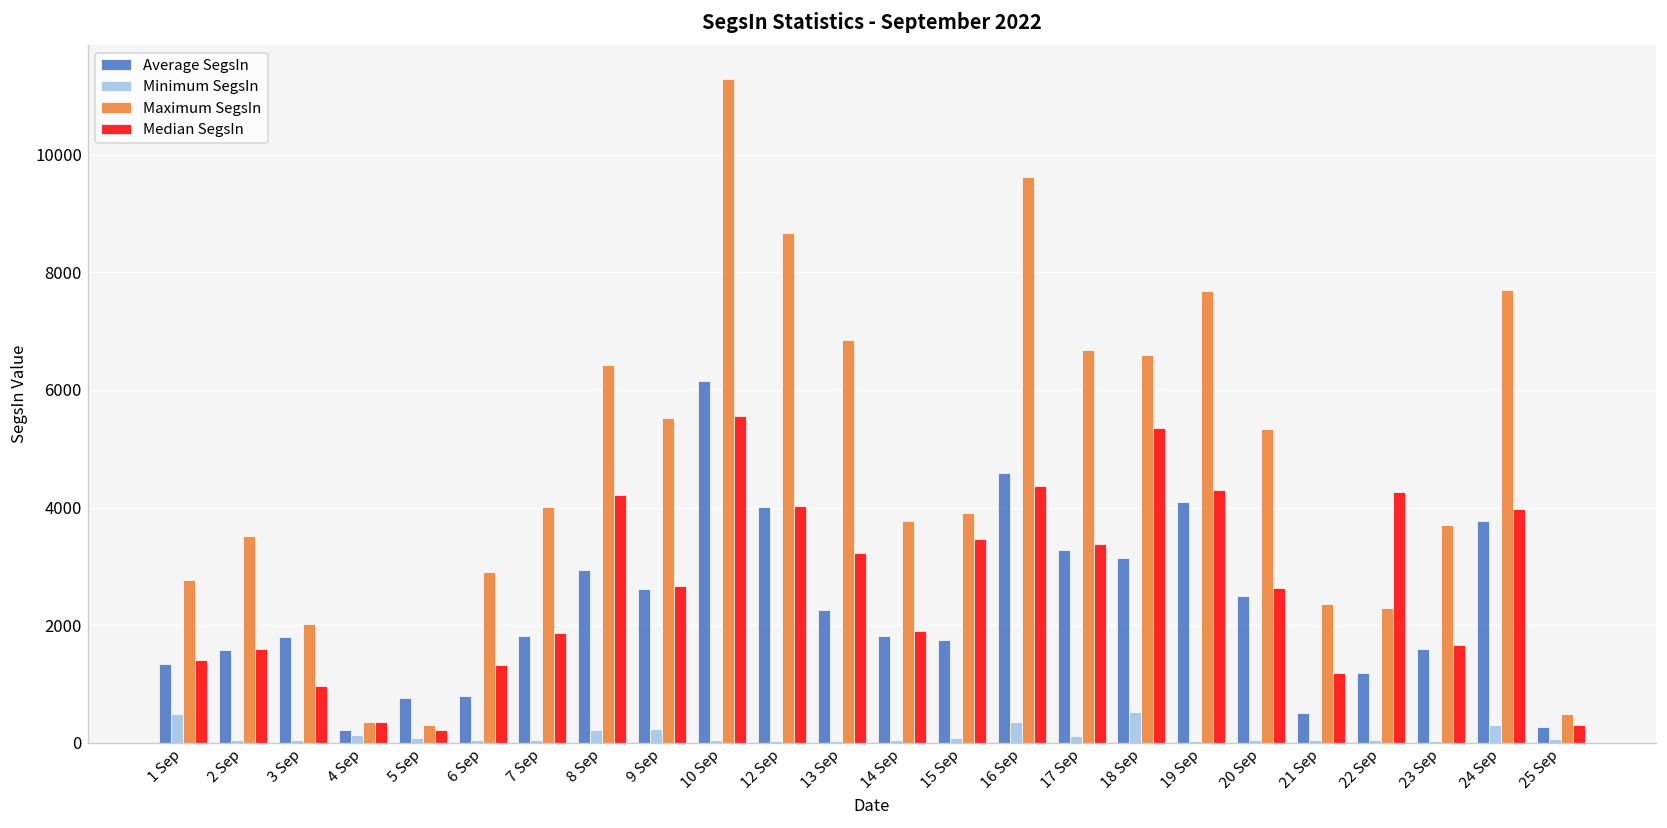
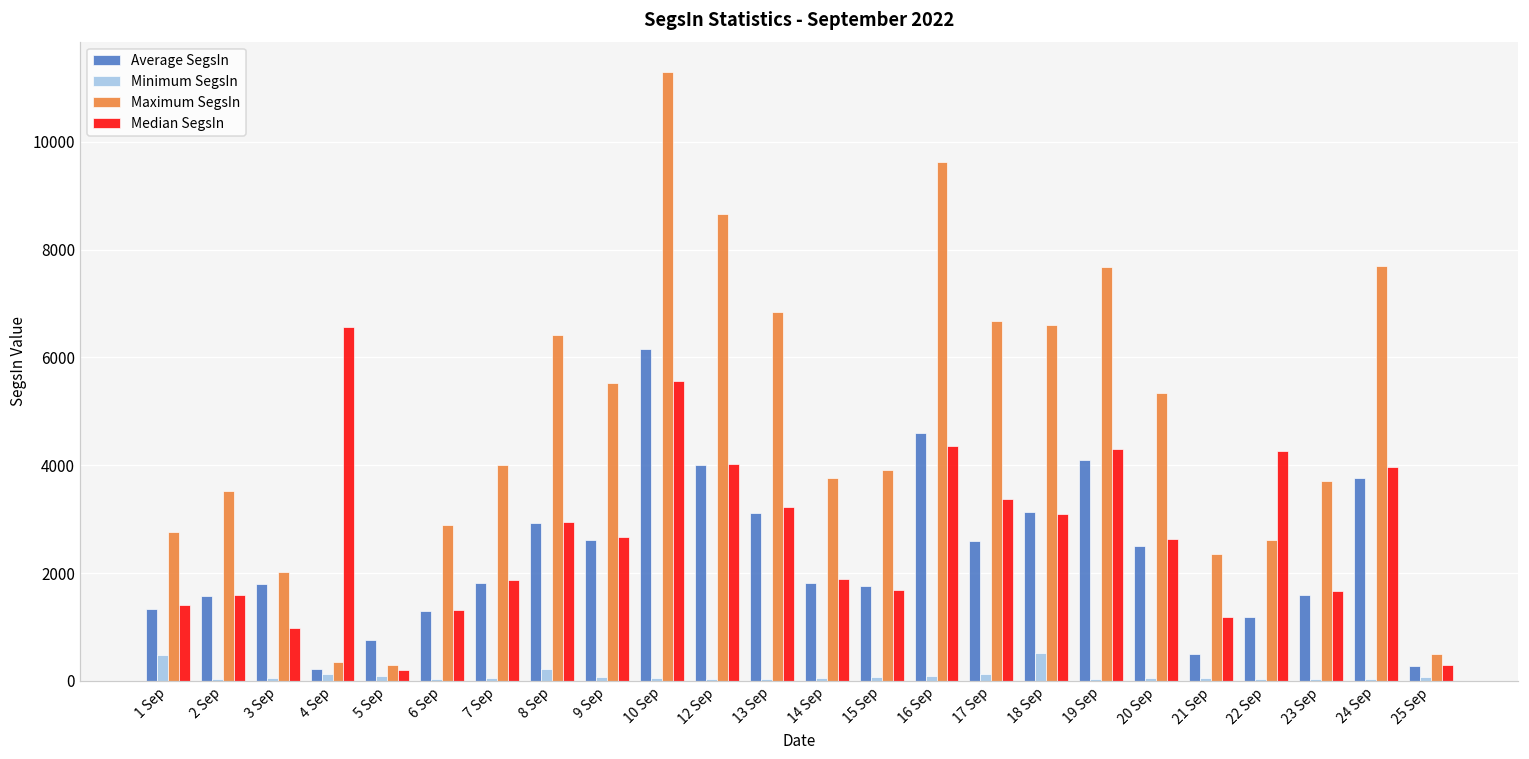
  {
    "Average SegsIn": {
      "1 Sep": 1300,
      "2 Sep": 1600,
      "3 Sep": 1800,
      "4 Sep": 200,
      "5 Sep": 800,
-     "6 Sep": 800,
+     "6 Sep": 1300,
      "7 Sep": 1800,
      "8 Sep": 2900,
      "9 Sep": 2600,
      "10 Sep": 6100,
      "12 Sep": 4000,
-     "13 Sep": 2300,
+     "13 Sep": 3100,
      "14 Sep": 1800,
      "15 Sep": 1800,
      "16 Sep": 4600,
-     "17 Sep": 3300,
+     "17 Sep": 2600,
      "18 Sep": 3100,
      "19 Sep": 4100,
      "20 Sep": 2500,
      "21 Sep": 500,
      "22 Sep": 1200,
      "23 Sep": 1600,
      "24 Sep": 3800,
      "25 Sep": 300
    },
    "Minimum SegsIn": {
      "1 Sep": 500,
      "3 Sep": 100,
      "4 Sep": 100,
      "5 Sep": 100,
      "8 Sep": 200,
-     "9 Sep": 200,
+     "9 Sep": 100,
      "10 Sep": 100,
      "15 Sep": 100,
-     "16 Sep": 400,
+     "16 Sep": 100,
      "17 Sep": 100,
      "18 Sep": 500,
      "20 Sep": 100,
      "21 Sep": 100,
-     "24 Sep": 300,
+     "24 Sep": 0,
      "25 Sep": 100
    },
    "Maximum SegsIn": {
      "1 Sep": 2800,
      "2 Sep": 3500,
      "3 Sep": 2000,
      "4 Sep": 300,
      "5 Sep": 300,
      "6 Sep": 2900,
      "7 Sep": 4000,
      "8 Sep": 6400,
      "9 Sep": 5500,
      "10 Sep": 11300,
      "12 Sep": 8700,
      "13 Sep": 6800,
      "14 Sep": 3800,
      "15 Sep": 3900,
      "16 Sep": 9600,
      "17 Sep": 6700,
      "18 Sep": 6600,
      "19 Sep": 7700,
      "20 Sep": 5300,
      "21 Sep": 2400,
-     "22 Sep": 2300,
+     "22 Sep": 2600,
      "23 Sep": 3700,
      "24 Sep": 7700,
      "25 Sep": 500
    },
    "Median SegsIn": {
      "1 Sep": 1400,
      "2 Sep": 1600,
      "3 Sep": 1000,
-     "4 Sep": 300,
+     "4 Sep": 6600,
      "5 Sep": 200,
      "6 Sep": 1300,
      "7 Sep": 1900,
-     "8 Sep": 4200,
+     "8 Sep": 3000,
      "9 Sep": 2700,
      "10 Sep": 5600,
      "12 Sep": 4000,
      "13 Sep": 3200,
      "14 Sep": 1900,
-     "15 Sep": 3500,
+     "15 Sep": 1700,
      "16 Sep": 4400,
      "17 Sep": 3400,
-     "18 Sep": 5400,
+     "18 Sep": 3100,
      "19 Sep": 4300,
      "20 Sep": 2600,
      "21 Sep": 1200,
      "22 Sep": 4300,
      "23 Sep": 1700,
      "24 Sep": 4000,
      "25 Sep": 300
    }
  }
